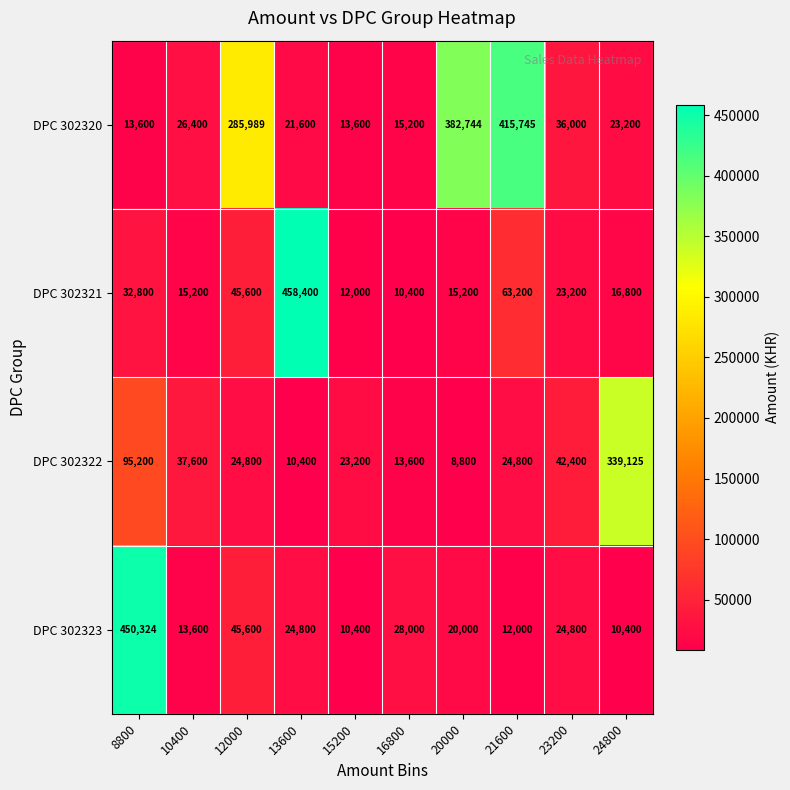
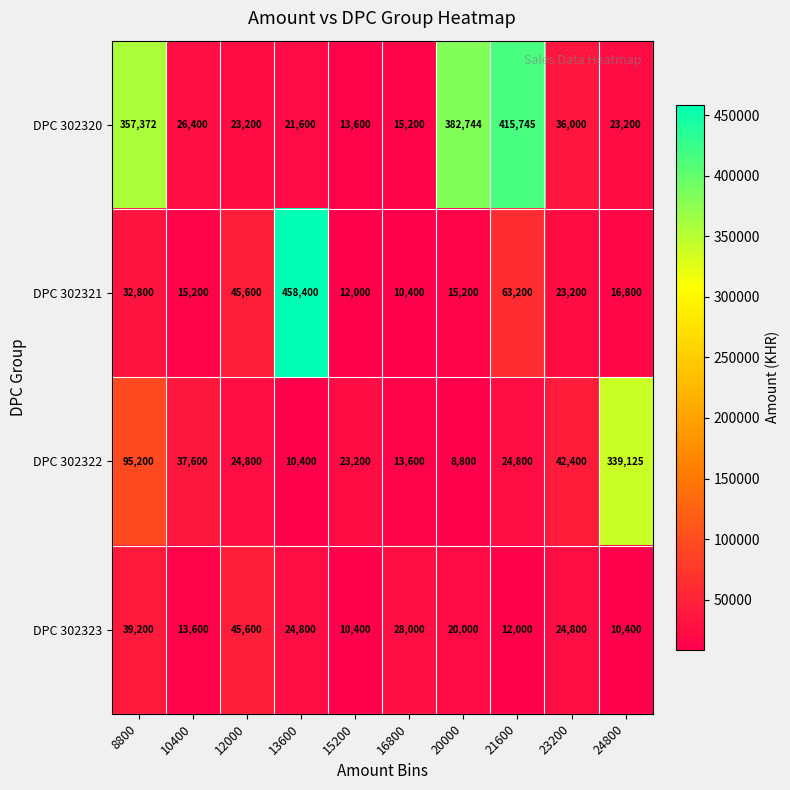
  {
    "DPC 302320": {
-     "8800": "13,600",
+     "8800": "357,372",
      "10400": "26,400",
-     "12000": "285,989",
+     "12000": "23,200",
      "13600": "21,600",
      "15200": "13,600",
      "16800": "15,200",
      "20000": "382,744",
      "21600": "415,745",
      "24800": "23,200"
    },
    "DPC 302321": {
      "8800": "32,800",
      "10400": "15,200",
      "12000": "45,600",
      "13600": "458,400",
      "15200": "12,000",
      "16800": "10,400",
      "20000": "15,200",
      "21600": "63,200",
      "23200": "23,200",
      "24800": "16,800"
    },
    "DPC 302322": {
      "8800": "95,200",
      "10400": "37,600",
      "12000": "24,800",
      "13600": "10,400",
      "15200": "23,200",
      "16800": "13,600",
      "20000": "8,800",
      "21600": "24,800",
      "23200": "42,400",
      "24800": "339,125"
    },
    "DPC 302323": {
-     "8800": "450,324",
+     "8800": "39,200",
      "10400": "13,600",
      "12000": "45,600",
      "13600": "24,800",
      "15200": "10,400",
      "16800": "28,000",
      "20000": "20,000",
      "21600": "12,000",
      "23200": "24,800",
      "24800": "10,400"
    }
  }
